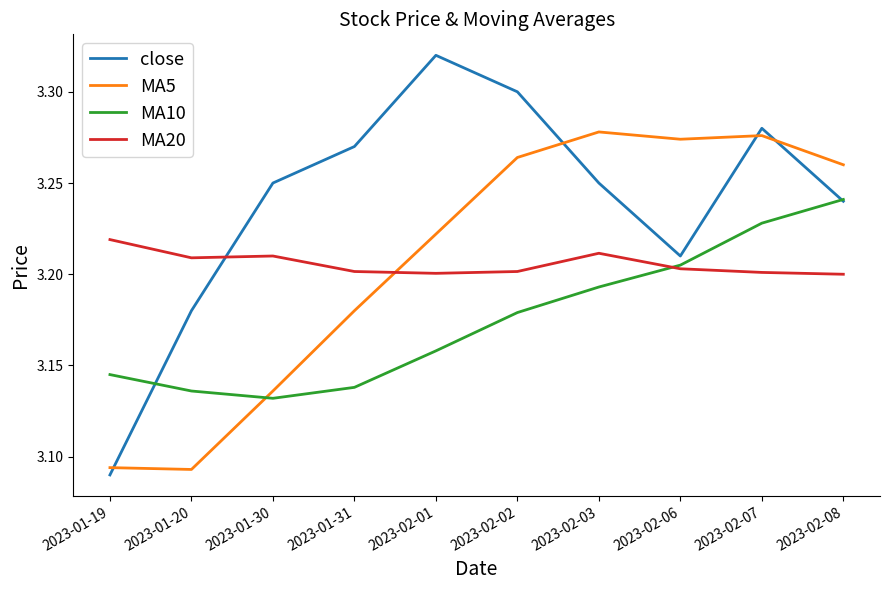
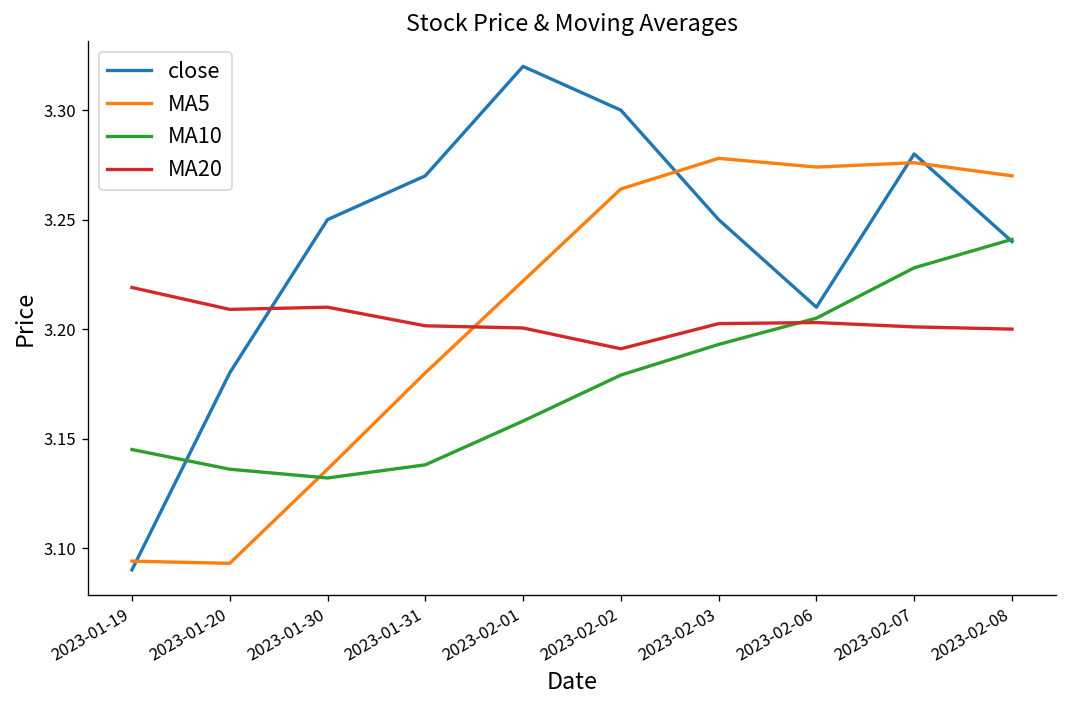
  {
    "close": {
      "2023-01-19": 3.090,
      "2023-01-20": 3.180,
      "2023-01-30": 3.250,
      "2023-01-31": 3.270,
      "2023-02-01": 3.320,
      "2023-02-02": 3.300,
      "2023-02-03": 3.250,
      "2023-02-06": 3.210,
      "2023-02-07": 3.280
    },
    "MA5": {
      "2023-01-19": 3.094,
      "2023-01-20": 3.093,
      "2023-01-30": 3.136,
      "2023-01-31": 3.18,
      "2023-02-01": 3.222,
      "2023-02-02": 3.264,
      "2023-02-03": 3.278,
      "2023-02-06": 3.274,
      "2023-02-07": 3.276,
-     "2023-02-08": 3.26
+     "2023-02-08": 3.27
    },
    "MA10": {
      "2023-01-19": 3.145,
      "2023-01-20": 3.136,
      "2023-01-30": 3.132,
      "2023-01-31": 3.138,
      "2023-02-01": 3.158,
      "2023-02-02": 3.179,
      "2023-02-03": 3.193,
      "2023-02-06": 3.205,
      "2023-02-07": 3.228
    },
    "MA20": {
      "2023-01-19": 3.219,
      "2023-01-20": 3.209,
      "2023-01-30": 3.210,
      "2023-01-31": 3.202,
      "2023-02-01": 3.201,
-     "2023-02-02": 3.202,
-     "2023-02-03": 3.212,
+     "2023-02-02": 3.191,
+     "2023-02-03": 3.203,
      "2023-02-06": 3.203,
      "2023-02-07": 3.201,
      "2023-02-08": 3.200
    }
  }
